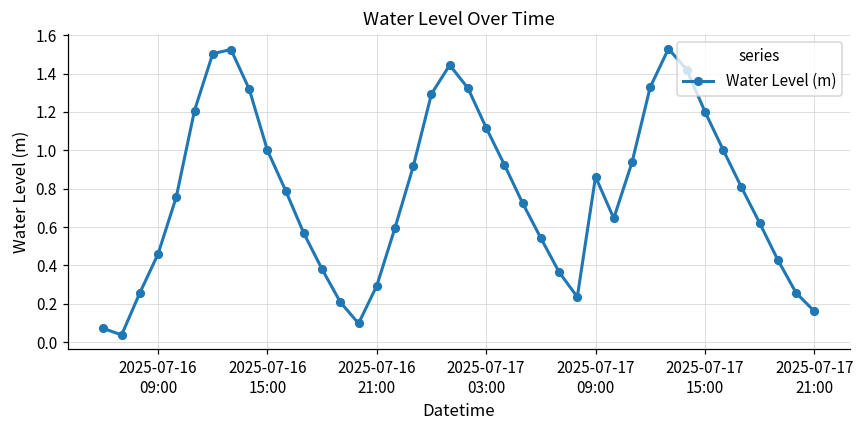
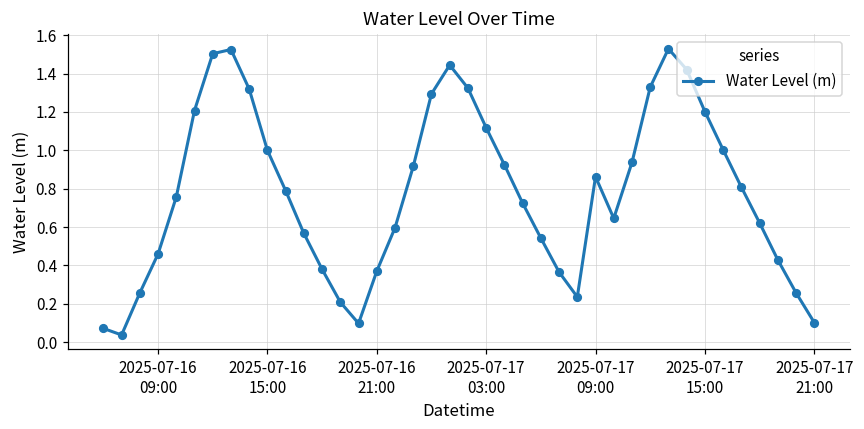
  {
    "2025-07-16 09:00": 0.46,
    "2025-07-16 15:00": 1.00,
-   "2025-07-16 21:00": 0.29,
+   "2025-07-16 21:00": 0.37,
    "2025-07-17 03:00": 1.12,
    "2025-07-17 09:00": 0.86,
    "2025-07-17 15:00": 1.20,
-   "2025-07-17 21:00": 0.16
+   "2025-07-17 21:00": 0.10
  }
